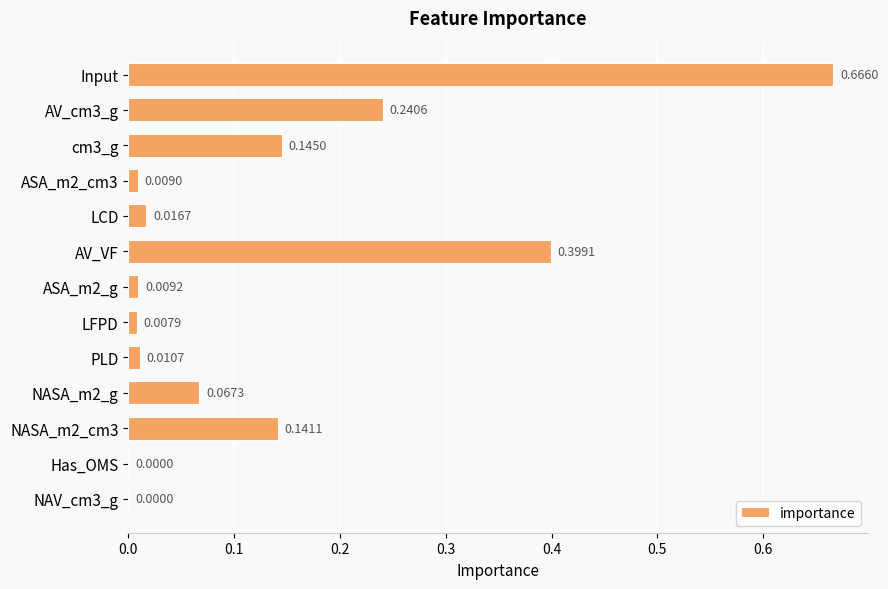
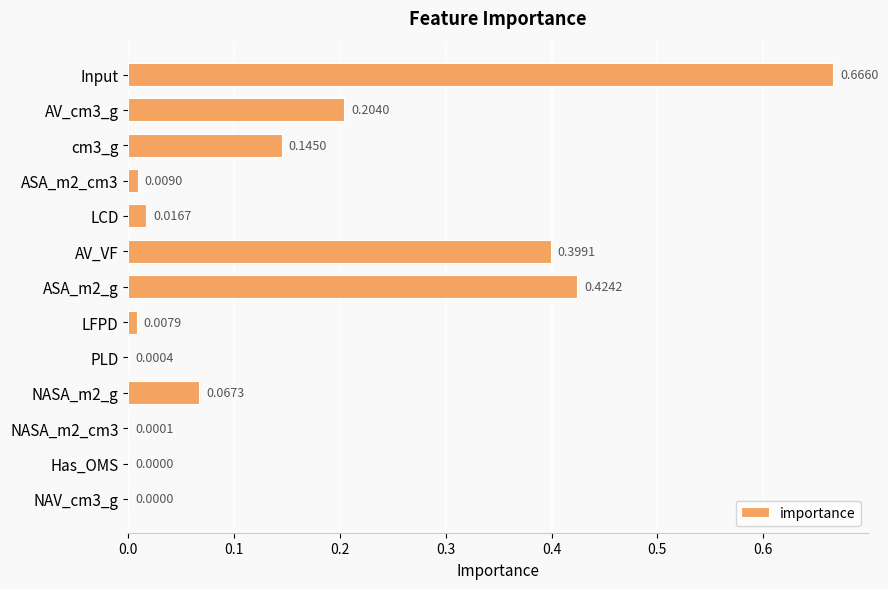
  {
    "Input": 0.6660,
-   "AV_cm3_g": 0.2406,
+   "AV_cm3_g": 0.2040,
    "cm3_g": 0.1450,
    "ASA_m2_cm3": 0.0090,
    "LCD": 0.0167,
    "AV_VF": 0.3991,
-   "ASA_m2_g": 0.0092,
+   "ASA_m2_g": 0.4242,
    "LFPD": 0.0079,
-   "PLD": 0.0107,
+   "PLD": 0.0004,
    "NASA_m2_g": 0.0673,
-   "NASA_m2_cm3": 0.1411,
+   "NASA_m2_cm3": 0.0001,
    "Has_OMS": 0.0000,
    "NAV_cm3_g": 0.0000
  }
